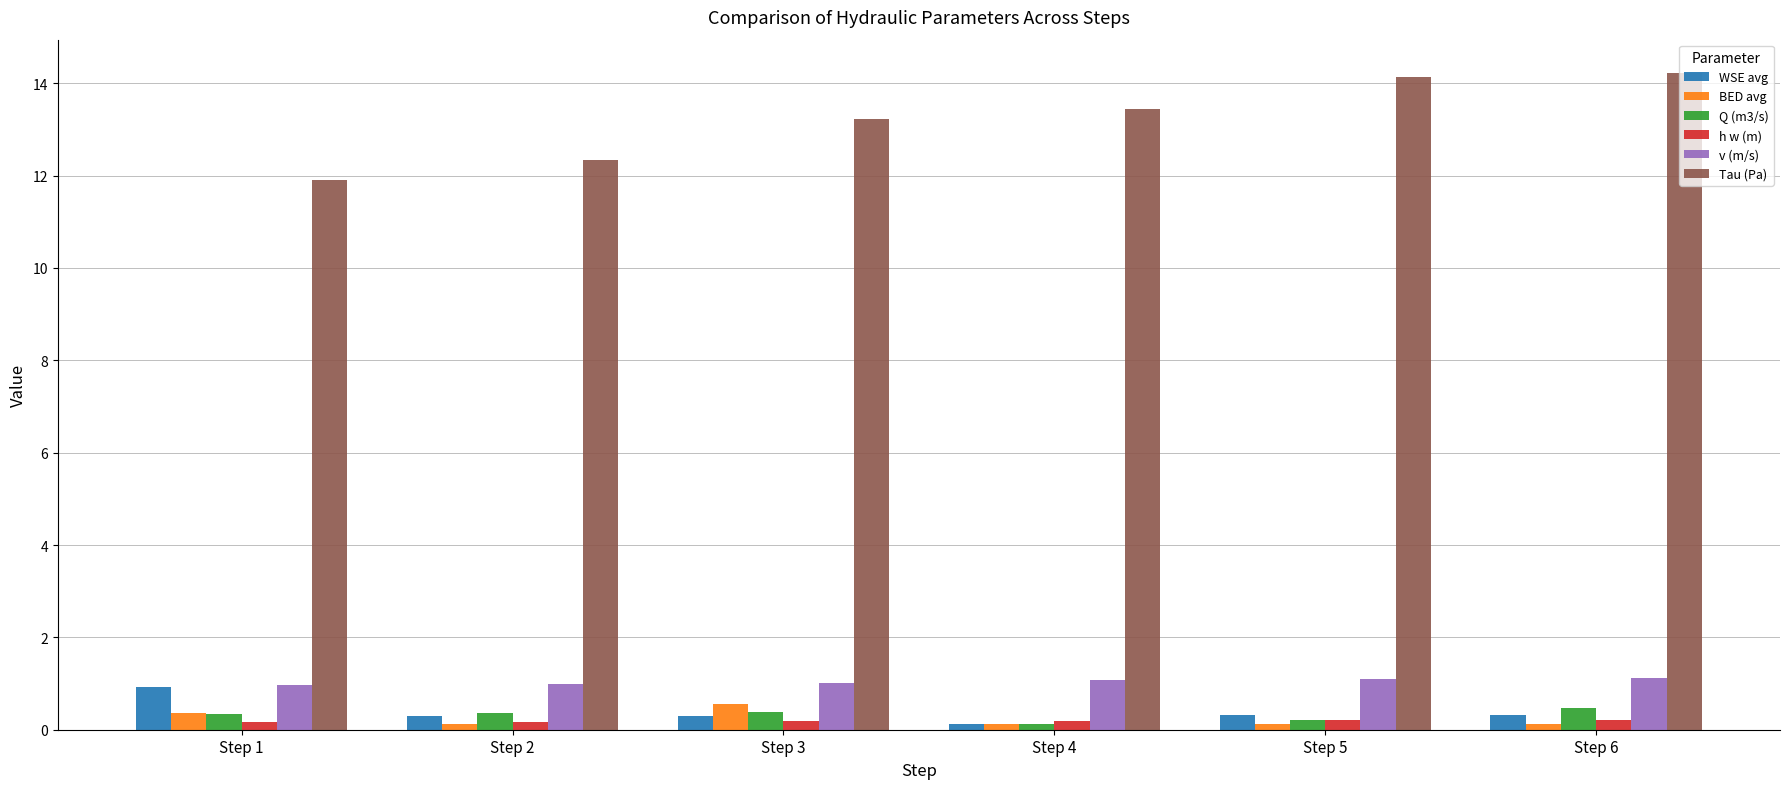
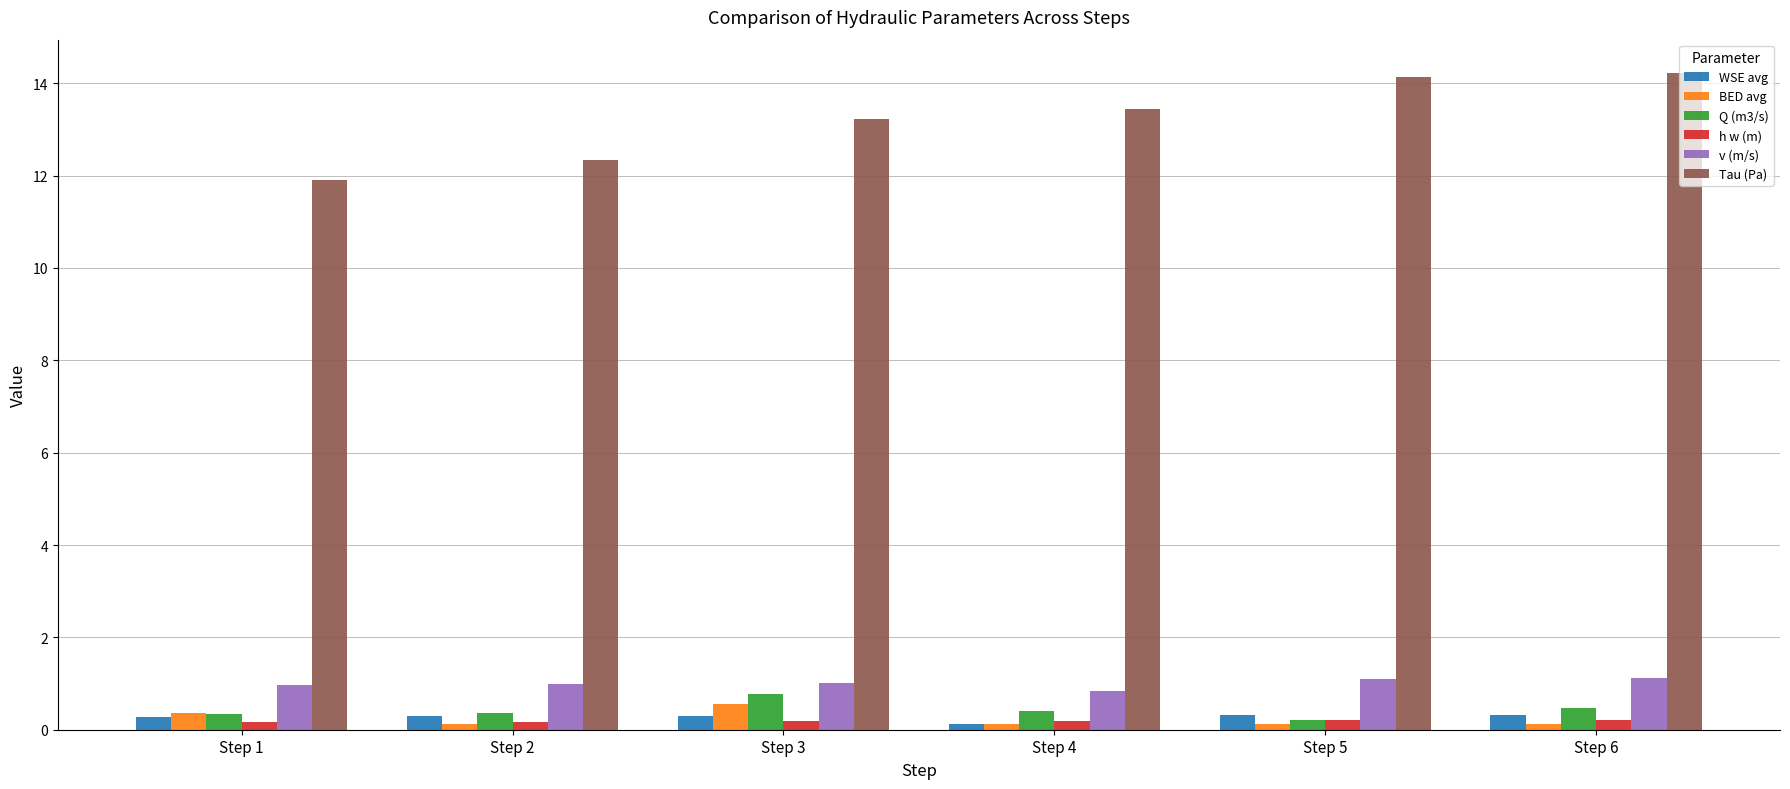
  {
    "WSE avg": {
-     "Step 1": 0.9,
+     "Step 1": 0.3,
      "Step 2": 0.3,
      "Step 3": 0.3,
      "Step 4": 0.1,
      "Step 5": 0.3,
      "Step 6": 0.3
    },
    "BED avg": {
      "Step 1": 0.4,
      "Step 2": 0.1,
      "Step 3": 0.6,
      "Step 4": 0.1,
      "Step 5": 0.1,
      "Step 6": 0.1
    },
    "Q (m3/s)": {
      "Step 1": 0.3,
      "Step 2": 0.4,
-     "Step 3": 0.4,
-     "Step 4": 0.1,
+     "Step 3": 0.8,
+     "Step 4": 0.4,
      "Step 5": 0.2,
      "Step 6": 0.5
    },
    "h w (m)": {
      "Step 1": 0.2,
      "Step 2": 0.2,
      "Step 3": 0.2,
      "Step 4": 0.2,
      "Step 5": 0.2,
      "Step 6": 0.2
    },
    "v (m/s)": {
      "Step 1": 1.0,
      "Step 2": 1.0,
      "Step 3": 1.0,
-     "Step 4": 1.1,
+     "Step 4": 0.8,
      "Step 5": 1.1,
      "Step 6": 1.1
    },
    "Tau (Pa)": {
      "Step 1": 11.9,
      "Step 2": 12.3,
      "Step 3": 13.2,
      "Step 4": 13.4,
      "Step 5": 14.1
    }
  }
